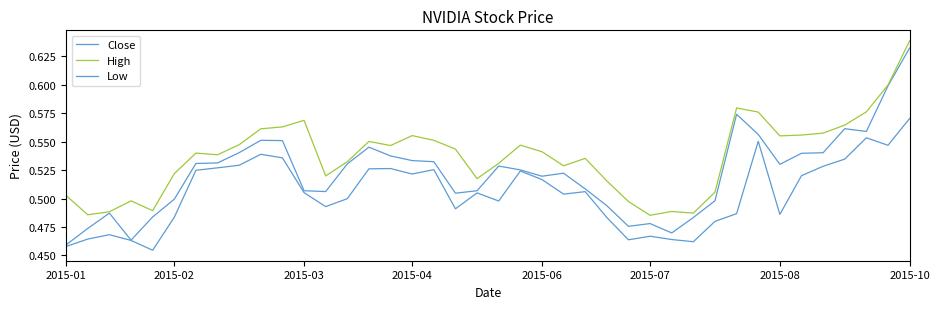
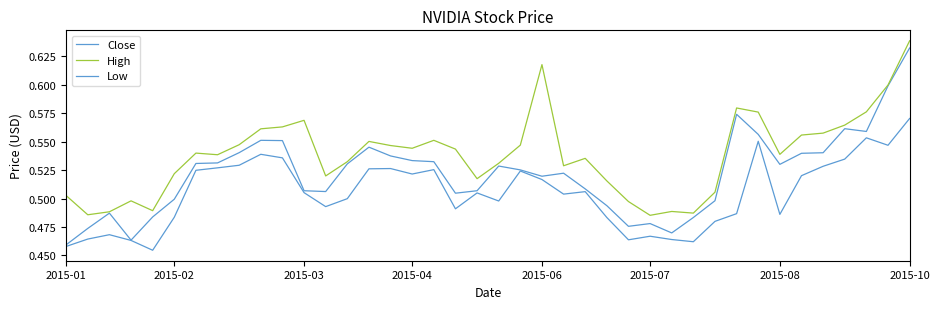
  {
    "High": {
      "2015-01": 0.503,
      "2015-02": 0.522,
      "2015-03": 0.569,
-     "2015-04": 0.555,
-     "2015-06": 0.541,
+     "2015-04": 0.544,
+     "2015-06": 0.618,
      "2015-07": 0.485,
-     "2015-08": 0.555,
+     "2015-08": 0.539,
      "2015-10": 0.639
    }
  }
